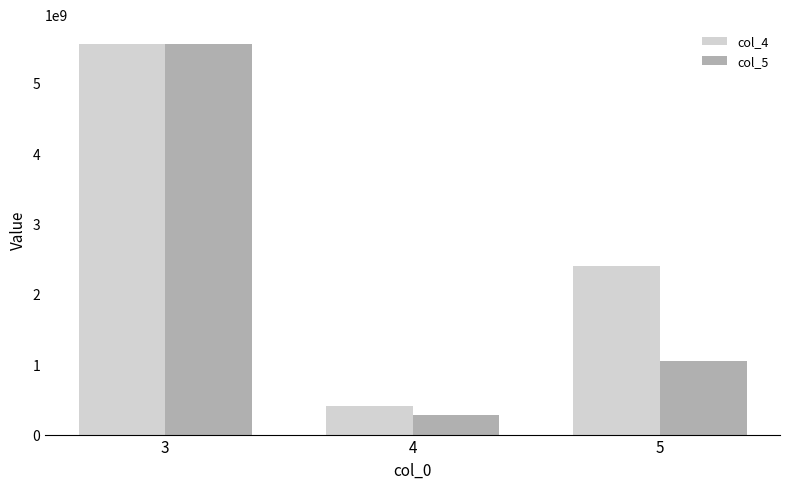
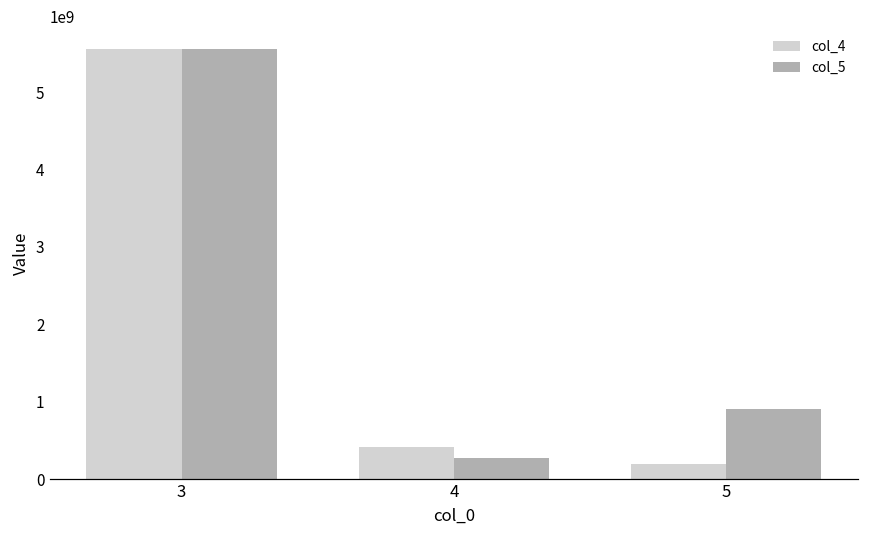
  {
    "col_4": {
      "3": 5600000000,
      "4": 400000000,
-     "5": 2400000000
+     "5": 200000000
    },
    "col_5": {
      "3": 5600000000,
      "4": 300000000,
-     "5": 1000000000
+     "5": 900000000
    }
  }
